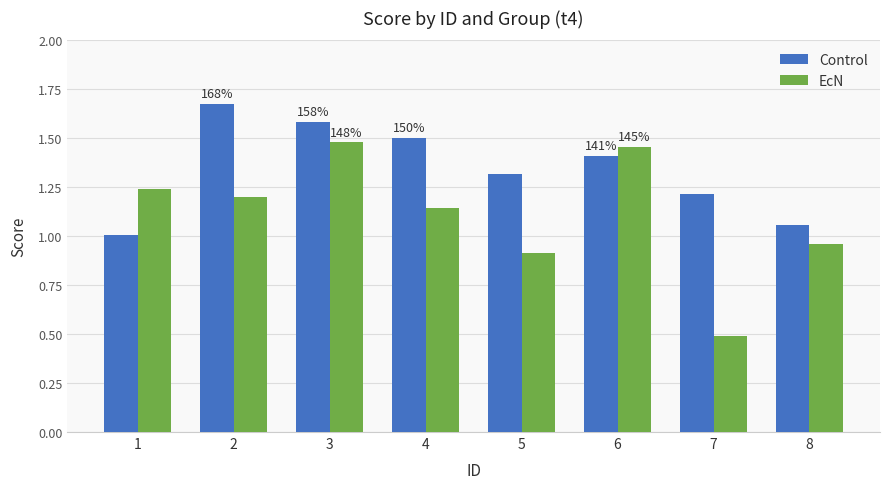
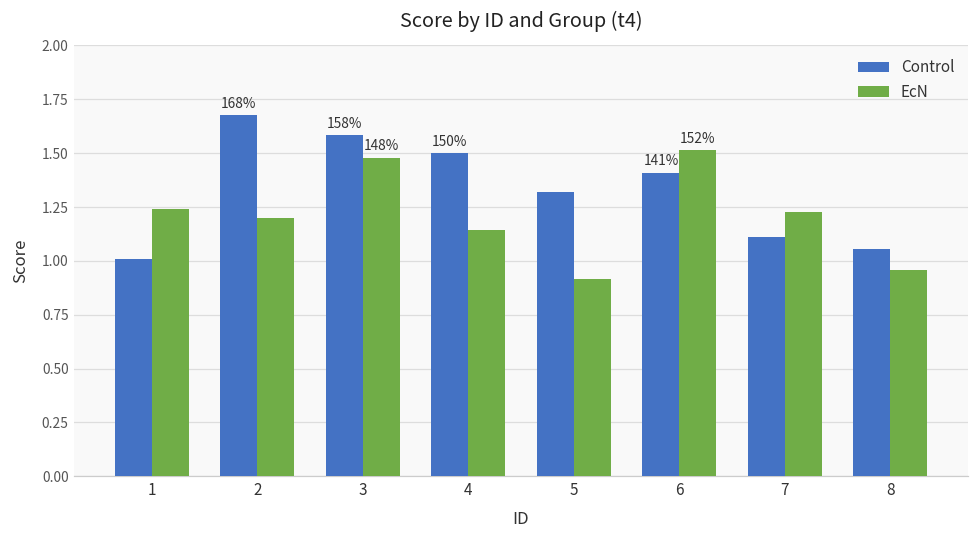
  {
    "Control": {
      "1": "1.01",
      "5": "1.32",
-     "7": "1.21",
+     "7": "1.11",
      "8": "1.06"
    },
    "EcN": {
      "3": "148%",
-     "6": "145%",
-     "7": "0.49"
+     "6": "152%",
+     "7": "1.23"
    }
  }
